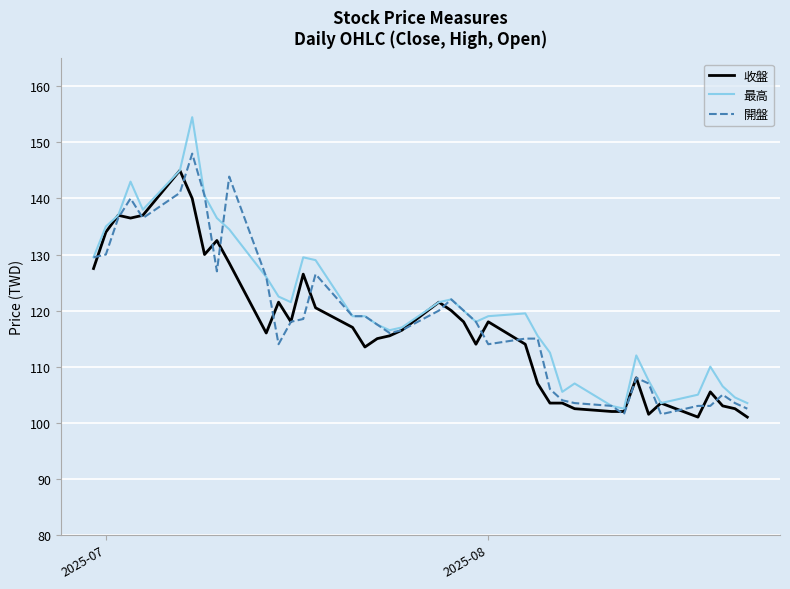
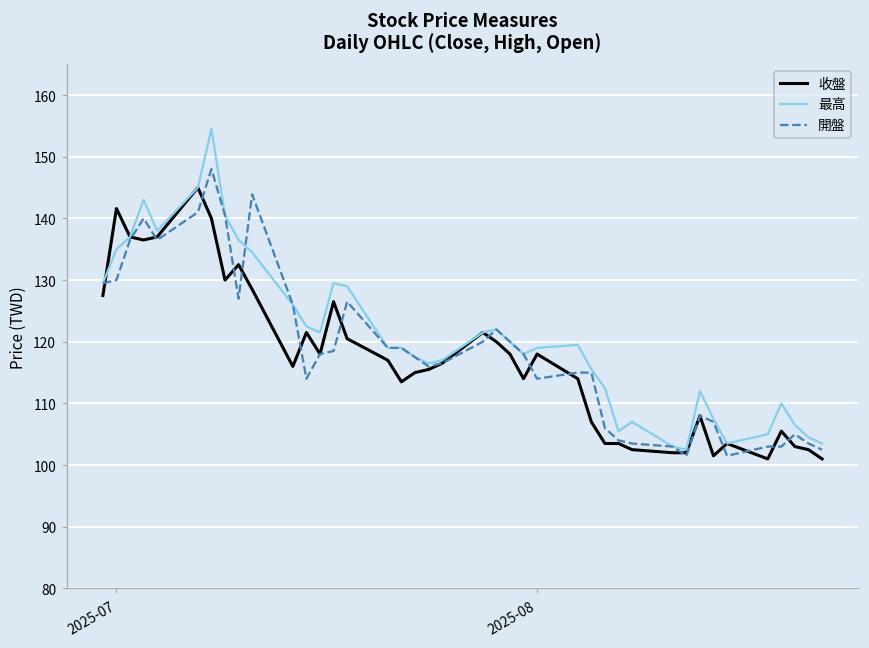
  {
    "收盤": {
-     "2025-07": 134,
+     "2025-07": 142,
      "2025-08": 118
    },
    "最高": {
      "2025-07": 135,
      "2025-08": 119
    },
    "開盤": {
      "2025-07": 130,
      "2025-08": 114
    }
  }
